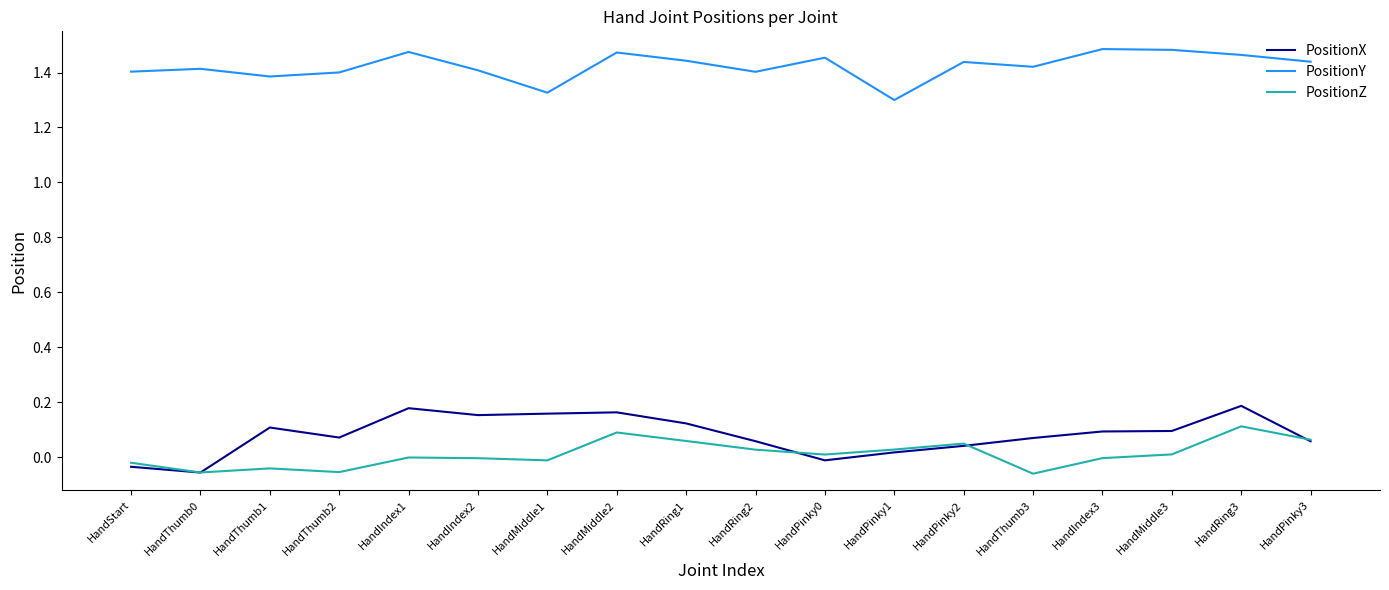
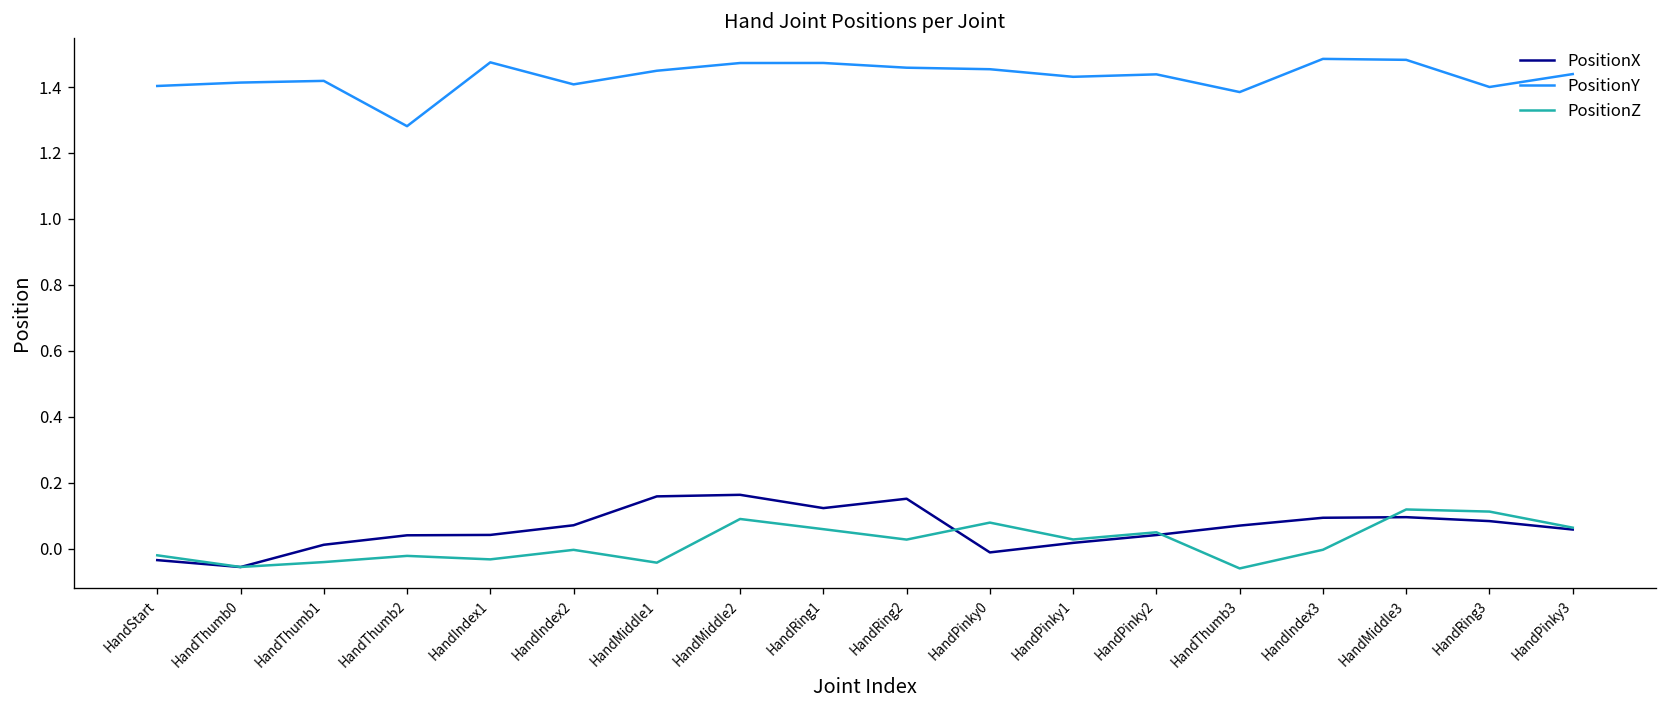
  {
    "PositionX": {
      "HandStart": -0.03,
-     "HandThumb1": 0.11,
-     "HandThumb2": 0.07,
-     "HandIndex1": 0.18,
-     "HandIndex2": 0.15,
+     "HandThumb1": 0.01,
+     "HandThumb2": 0.04,
+     "HandIndex1": 0.04,
+     "HandIndex2": 0.07,
      "HandMiddle1": 0.16,
      "HandMiddle2": 0.16,
      "HandRing1": 0.12,
-     "HandRing2": 0.06,
+     "HandRing2": 0.15,
      "HandPinky0": -0.01,
      "HandPinky1": 0.02,
      "HandThumb3": 0.07,
      "HandIndex3": 0.09,
      "HandMiddle3": 0.10,
-     "HandRing3": 0.19
+     "HandRing3": 0.08
    },
    "PositionY": {
      "HandStart": 1.40,
      "HandThumb0": 1.41,
-     "HandThumb1": 1.39,
-     "HandThumb2": 1.40,
+     "HandThumb1": 1.42,
+     "HandThumb2": 1.28,
      "HandIndex1": 1.47,
      "HandIndex2": 1.41,
-     "HandMiddle1": 1.33,
+     "HandMiddle1": 1.45,
      "HandMiddle2": 1.47,
-     "HandRing1": 1.44,
-     "HandRing2": 1.40,
+     "HandRing1": 1.47,
+     "HandRing2": 1.46,
      "HandPinky0": 1.45,
-     "HandPinky1": 1.30,
+     "HandPinky1": 1.43,
      "HandPinky2": 1.44,
-     "HandThumb3": 1.42,
+     "HandThumb3": 1.38,
      "HandIndex3": 1.49,
      "HandMiddle3": 1.48,
-     "HandRing3": 1.46,
+     "HandRing3": 1.40,
      "HandPinky3": 1.44
    },
    "PositionZ": {
      "HandStart": -0.02,
      "HandThumb1": -0.04,
-     "HandThumb2": -0.05,
-     "HandIndex1": 0.00,
+     "HandThumb2": -0.02,
+     "HandIndex1": -0.03,
      "HandIndex2": 0.00,
-     "HandMiddle1": -0.01,
+     "HandMiddle1": -0.04,
      "HandMiddle2": 0.09,
      "HandRing1": 0.06,
      "HandRing2": 0.03,
-     "HandPinky0": 0.01,
+     "HandPinky0": 0.08,
      "HandPinky1": 0.03,
      "HandThumb3": -0.06,
      "HandIndex3": 0.00,
-     "HandMiddle3": 0.01,
+     "HandMiddle3": 0.12,
      "HandRing3": 0.11
    }
  }
